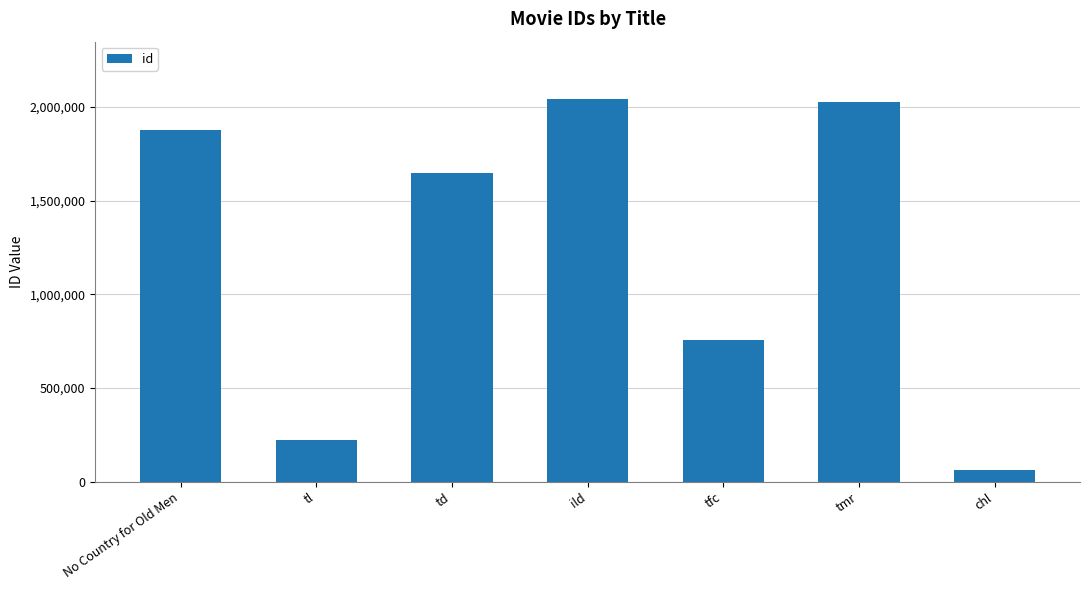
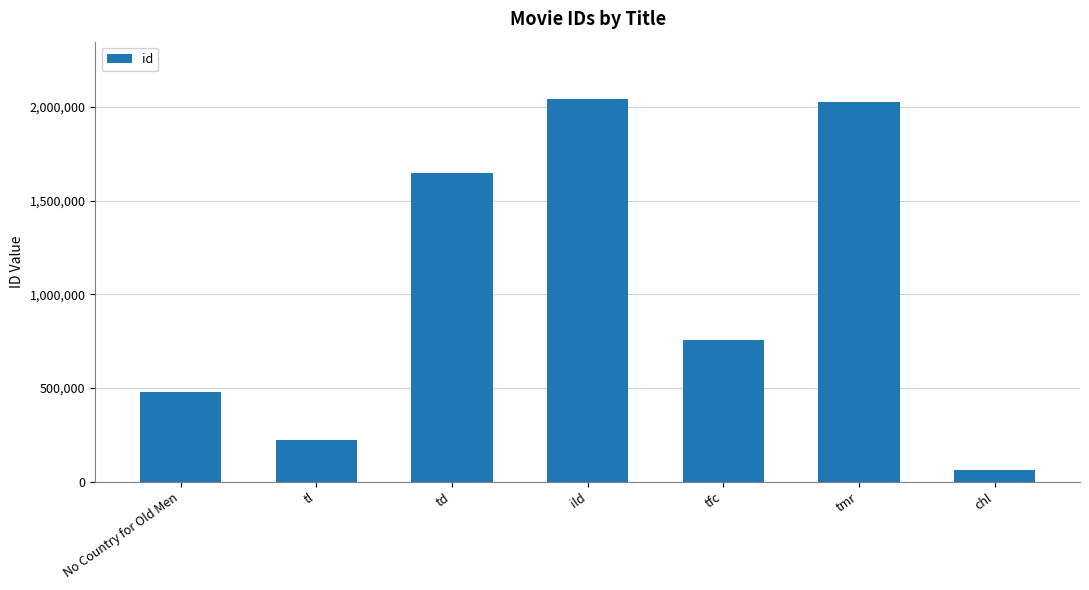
  {
-   "No Country for Old Men": "1,870,000",
+   "No Country for Old Men": "480,000",
    "tl": "220,000",
    "td": "1,650,000",
    "ild": "2,040,000",
    "tfc": "760,000",
    "tmr": "2,030,000",
    "chl": "60,000"
  }
